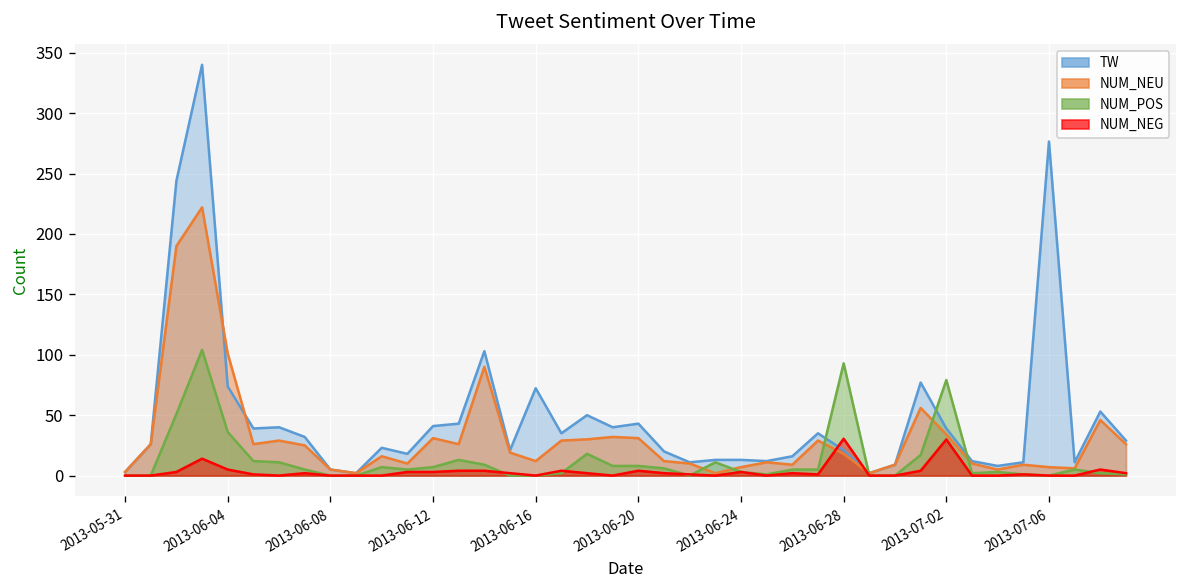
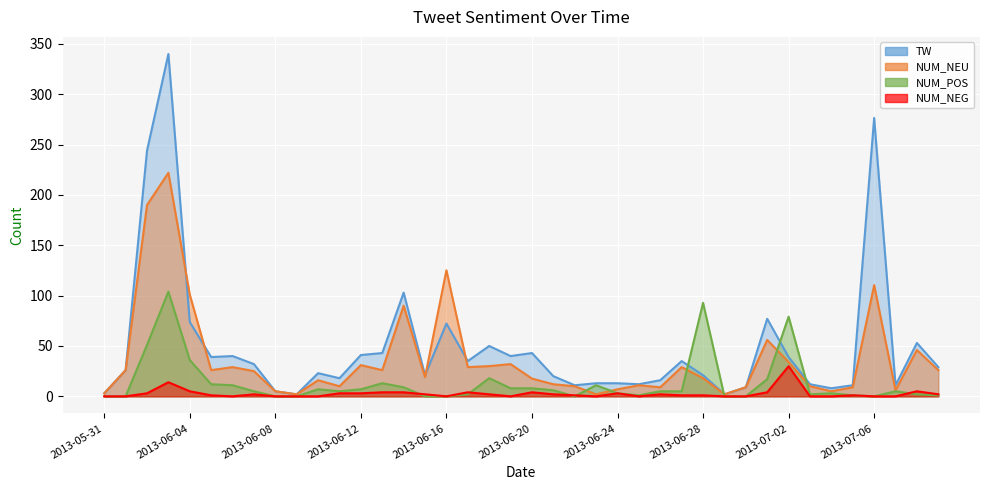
  {
    "TW": {
      "2013-06-04": 74,
      "2013-06-12": 41,
      "2013-06-16": 72,
      "2013-06-20": 43,
      "2013-06-24": 13,
      "2013-06-28": 21,
      "2013-07-02": 39,
      "2013-07-06": 277
    },
    "NUM_NEU": {
      "2013-06-04": 101,
      "2013-06-12": 31,
-     "2013-06-16": 12,
-     "2013-06-20": 31,
+     "2013-06-16": 125,
+     "2013-06-20": 18,
      "2013-06-24": 7,
      "2013-06-28": 18,
      "2013-07-02": 34,
-     "2013-07-06": 7
+     "2013-07-06": 110
    },
    "NUM_POS": {
      "2013-06-04": 36,
      "2013-06-12": 7,
      "2013-06-20": 8,
      "2013-06-28": 93,
      "2013-07-02": 79
    },
    "NUM_NEG": {
      "2013-06-04": 5,
      "2013-06-12": 3,
      "2013-06-20": 4,
-     "2013-06-28": 31,
+     "2013-06-28": 1,
      "2013-07-02": 30
    }
  }
